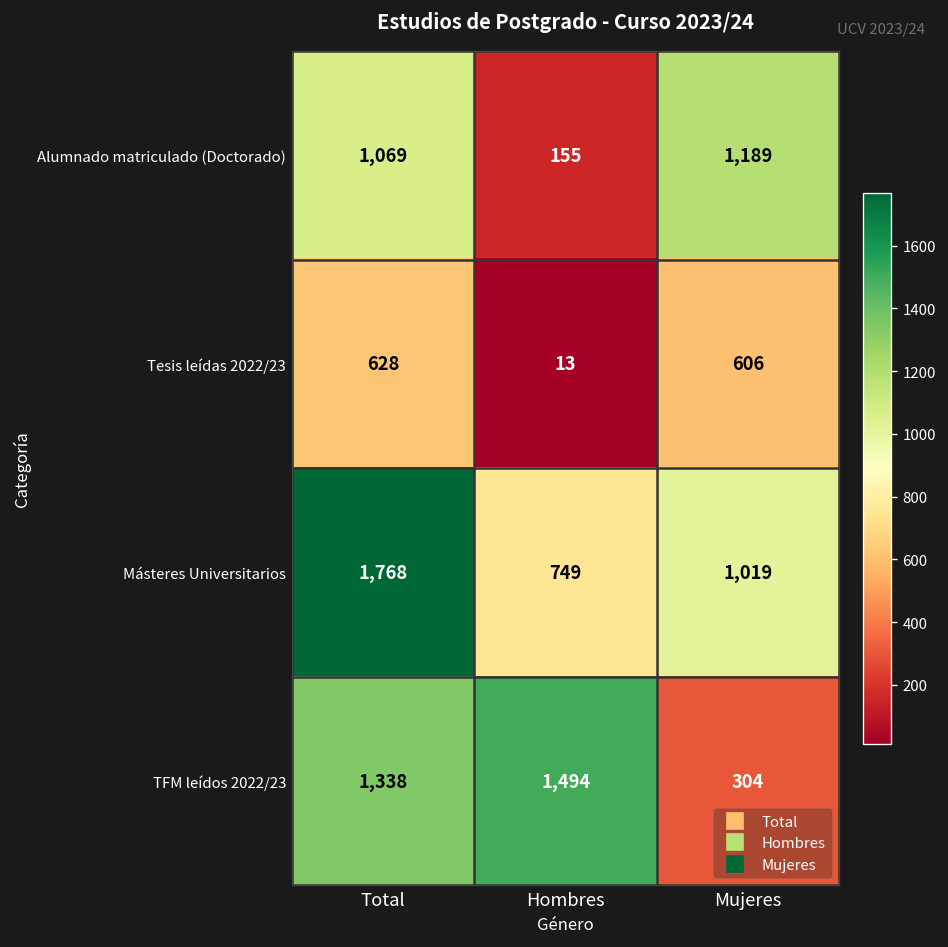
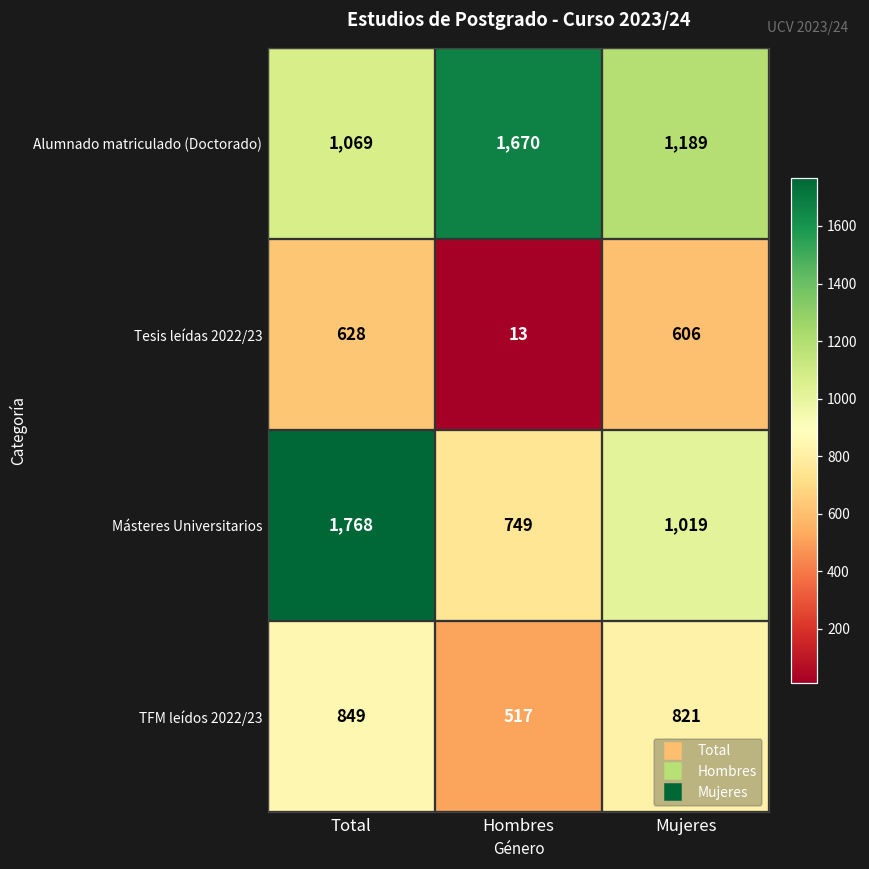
  {
    "Alumnado matriculado (Doctorado)": {
      "Total": "1,069",
-     "Hombres": "155",
+     "Hombres": "1,670",
      "Mujeres": "1,189"
    },
    "Tesis leídas 2022/23": {
      "Total": "628",
      "Hombres": "13",
      "Mujeres": "606"
    },
    "Másteres Universitarios": {
      "Total": "1,768",
      "Hombres": "749",
      "Mujeres": "1,019"
    },
    "TFM leídos 2022/23": {
-     "Total": "1,338",
-     "Hombres": "1,494",
-     "Mujeres": "304"
+     "Total": "849",
+     "Hombres": "517",
+     "Mujeres": "821"
    }
  }
